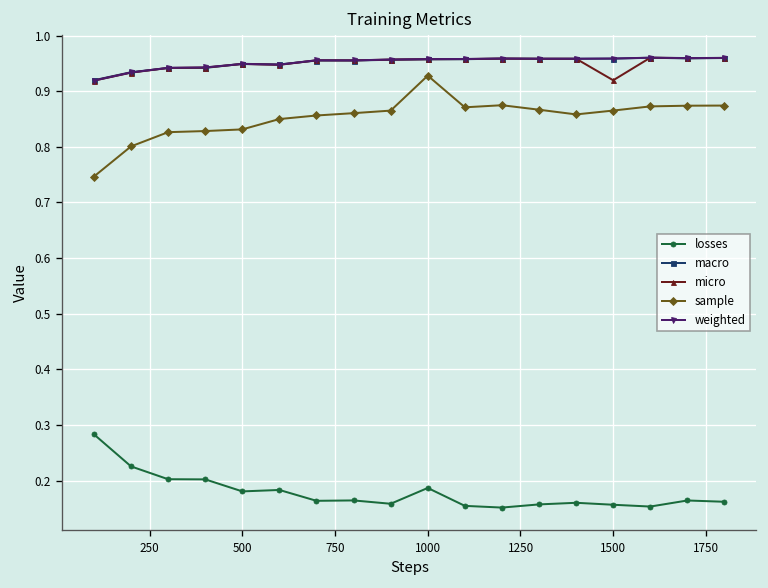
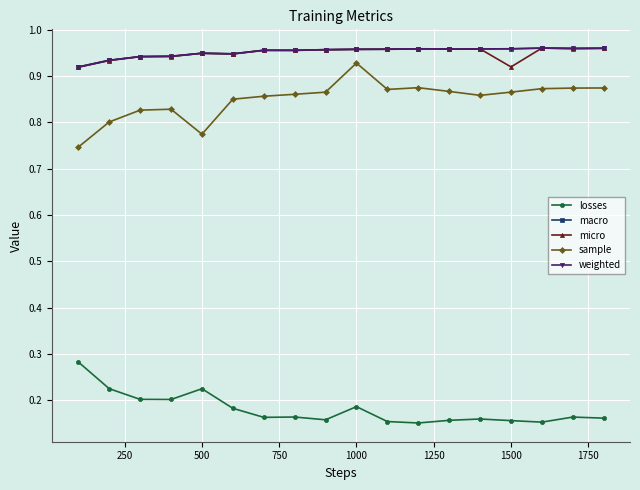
  {
    "losses": {
-     "500": 0.18,
+     "500": 0.23,
      "1000": 0.19,
      "1500": 0.16
    },
    "micro": {
      "1500": 0.92
    },
    "sample": {
-     "500": 0.83,
+     "500": 0.77,
      "1000": 0.93,
      "1500": 0.87
    }
  }
